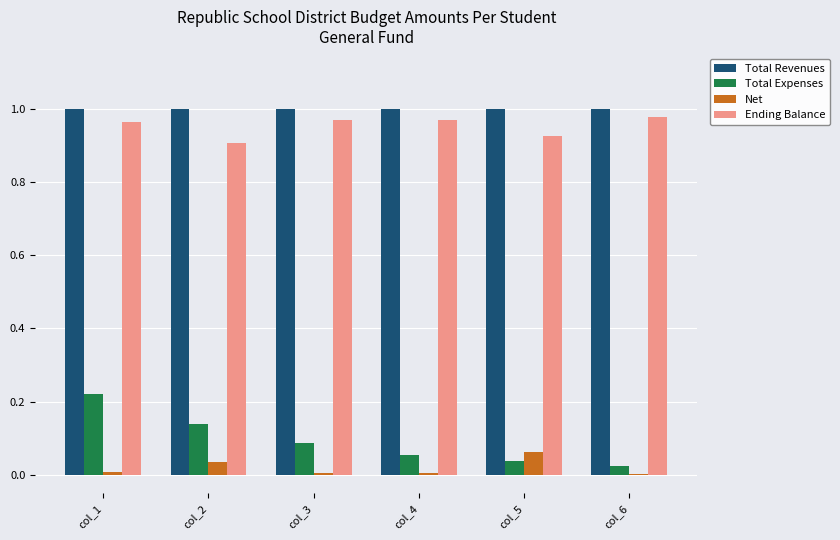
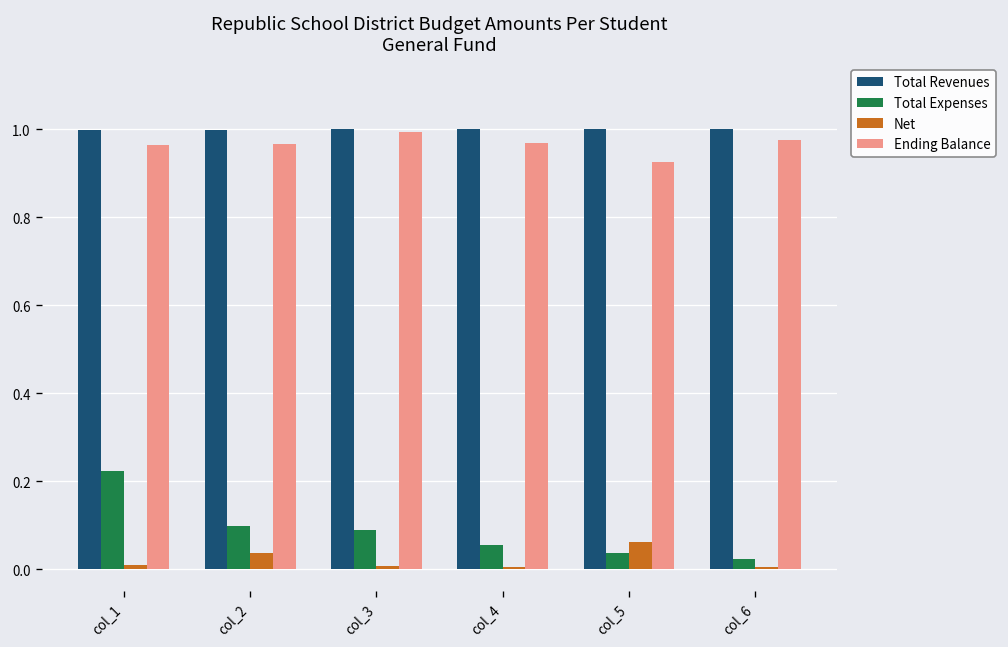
  {
    "Total Revenues": {
      "col_1": 1.00,
      "col_2": 1.00,
      "col_3": 1.00,
      "col_4": 1.00,
      "col_5": 1.00,
      "col_6": 1.00
    },
    "Total Expenses": {
      "col_1": 0.22,
-     "col_2": 0.14,
+     "col_2": 0.10,
      "col_3": 0.09,
      "col_4": 0.05,
      "col_5": 0.04,
      "col_6": 0.02
    },
    "Net": {
      "col_1": 0.01,
      "col_2": 0.04,
      "col_5": 0.06
    },
    "Ending Balance": {
      "col_1": 0.96,
-     "col_2": 0.91,
-     "col_3": 0.97,
+     "col_2": 0.97,
+     "col_3": 0.99,
      "col_4": 0.97,
      "col_5": 0.93,
      "col_6": 0.98
    }
  }
